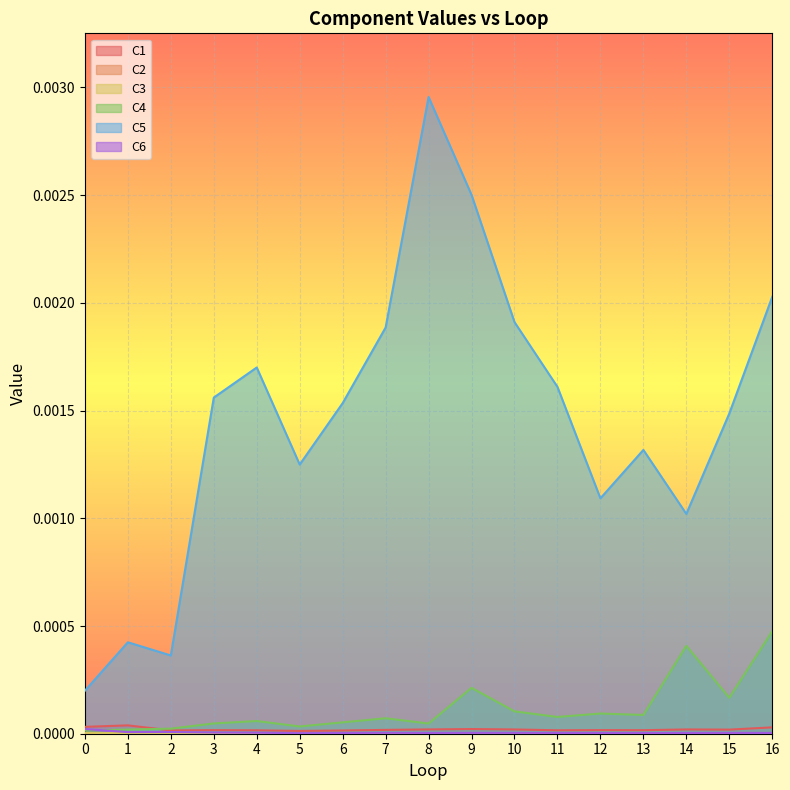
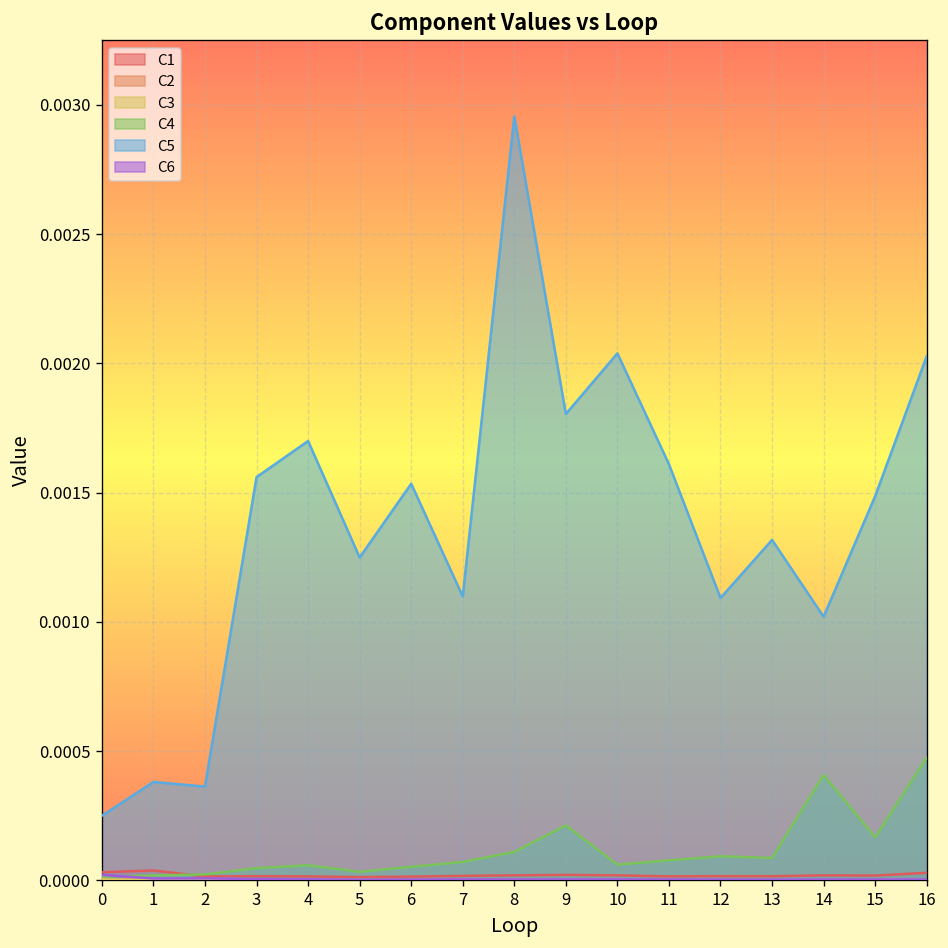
  {
    "C4": {
      "1": 0.00002,
      "3": 0.00005,
      "4": 0.00006,
      "5": 0.00003,
      "6": 0.00005,
      "7": 0.00007,
-     "8": 0.00005,
+     "8": 0.00011,
      "9": 0.00021,
-     "10": 0.00010,
+     "10": 0.00006,
      "11": 0.00008,
      "12": 0.00009,
      "13": 0.00009,
      "14": 0.00041,
      "15": 0.00017,
      "16": 0.00048
    },
    "C5": {
-     "0": 0.00020,
-     "1": 0.00042,
+     "0": 0.00025,
+     "1": 0.00038,
      "2": 0.00036,
      "3": 0.00156,
      "4": 0.00170,
      "5": 0.00125,
      "6": 0.00153,
-     "7": 0.00189,
+     "7": 0.00110,
      "8": 0.00296,
-     "9": 0.00250,
-     "10": 0.00191,
+     "9": 0.00180,
+     "10": 0.00204,
      "11": 0.00161,
      "12": 0.00109,
      "13": 0.00132,
      "14": 0.00102,
      "15": 0.00149,
      "16": 0.00203
    }
  }
